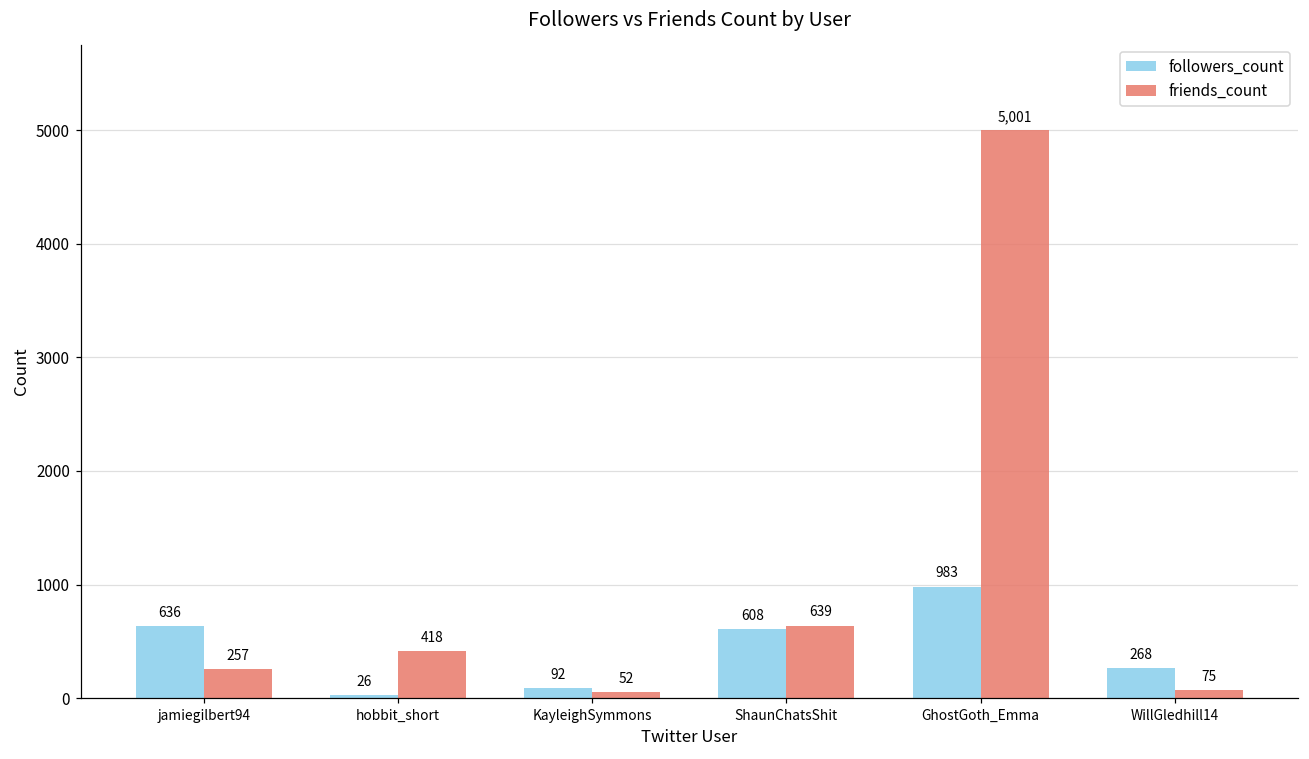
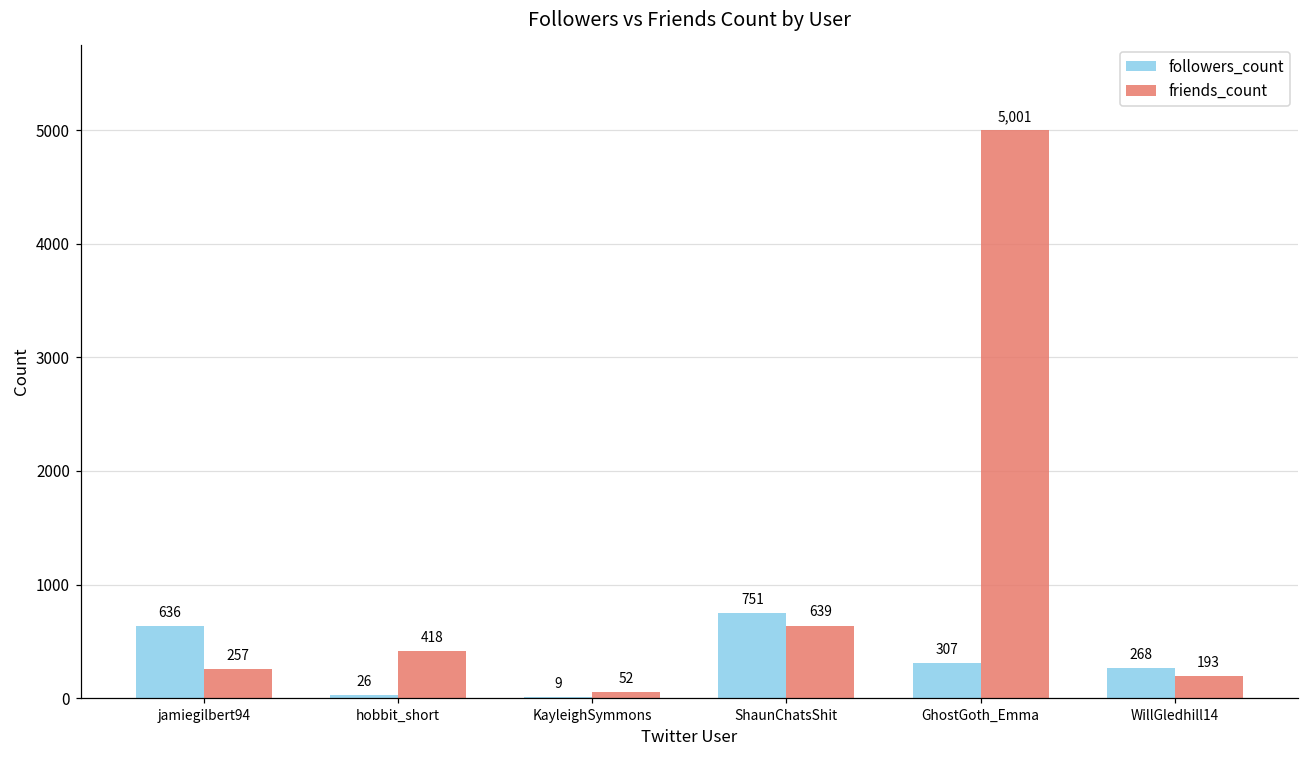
  {
    "followers_count": {
      "jamiegilbert94": "636",
      "hobbit_short": "26",
-     "KayleighSymmons": "92",
-     "ShaunChatsShit": "608",
-     "GhostGoth_Emma": "983",
+     "KayleighSymmons": "9",
+     "ShaunChatsShit": "751",
+     "GhostGoth_Emma": "307",
      "WillGledhill14": "268"
    },
    "friends_count": {
      "jamiegilbert94": "257",
      "hobbit_short": "418",
      "KayleighSymmons": "52",
      "ShaunChatsShit": "639",
      "GhostGoth_Emma": "5,001",
-     "WillGledhill14": "75"
+     "WillGledhill14": "193"
    }
  }
